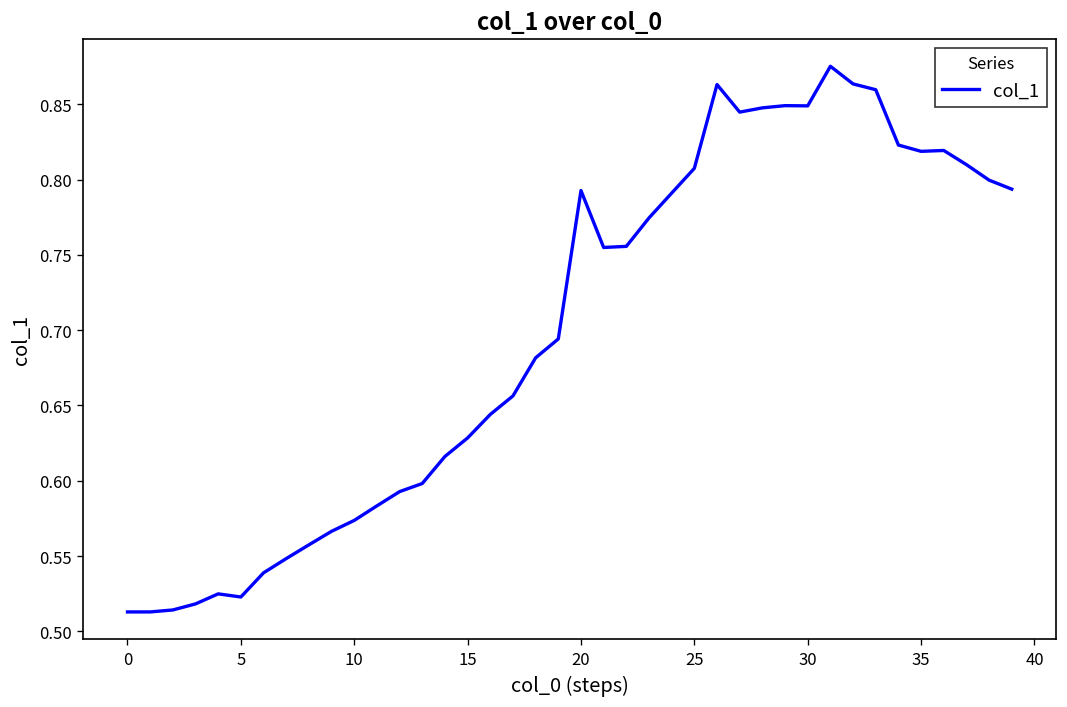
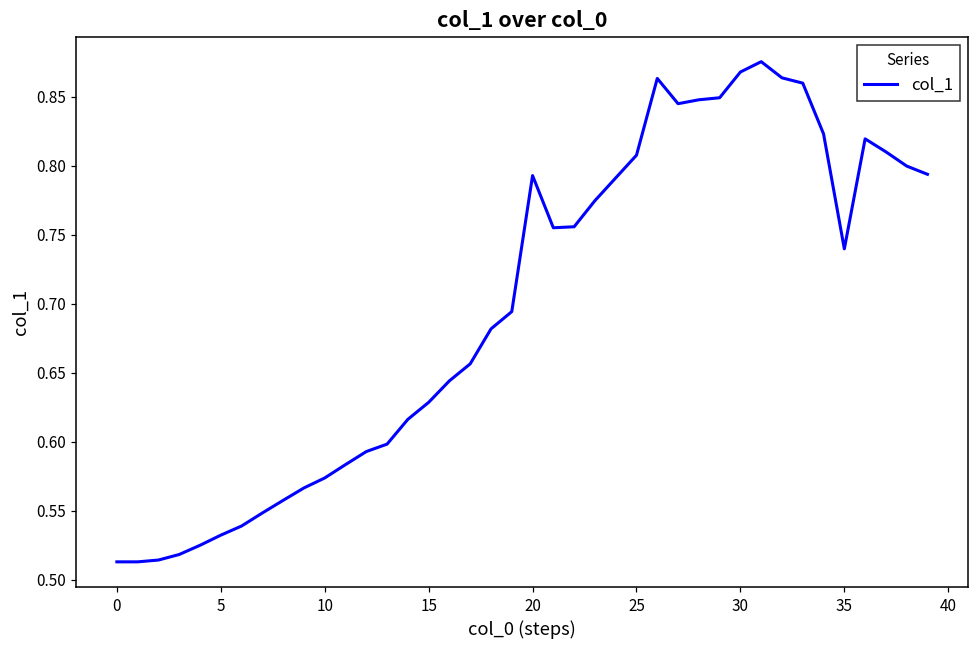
  {
    "0": 0.513,
-   "5": 0.523,
+   "5": 0.532,
    "10": 0.574,
    "15": 0.628,
    "20": 0.793,
    "25": 0.807,
-   "30": 0.849,
-   "35": 0.819
+   "30": 0.868,
+   "35": 0.740
  }
